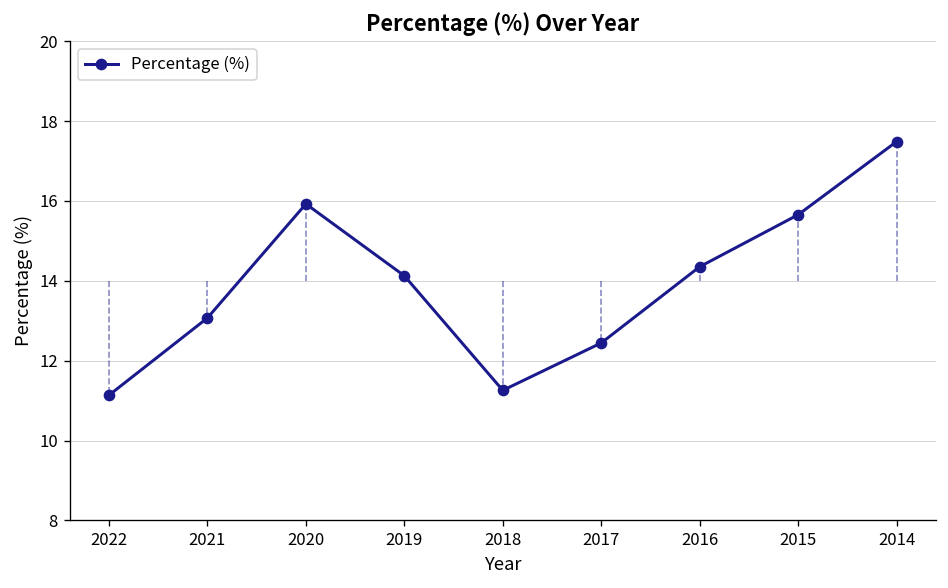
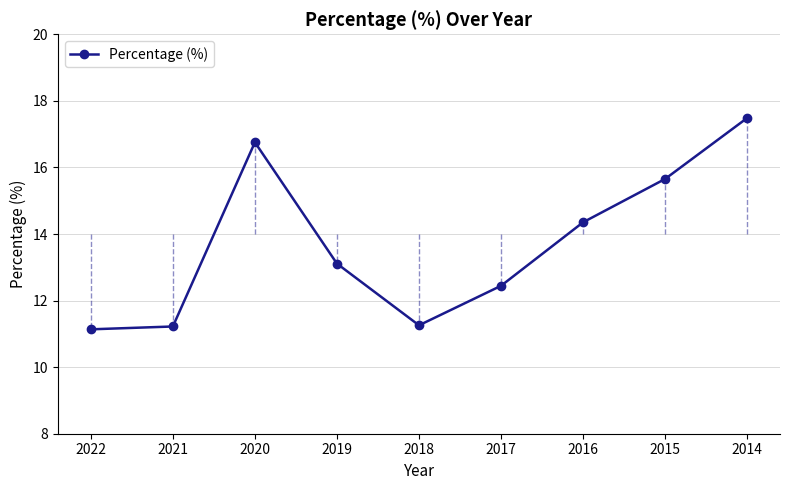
  {
    "2022": 11.1,
-   "2021": 13.1,
-   "2020": 15.9,
-   "2019": 14.1,
+   "2021": 11.2,
+   "2020": 16.8,
+   "2019": 13.1,
    "2018": 11.3,
    "2017": 12.4,
    "2016": 14.4,
    "2015": 15.7,
    "2014": 17.5
  }
